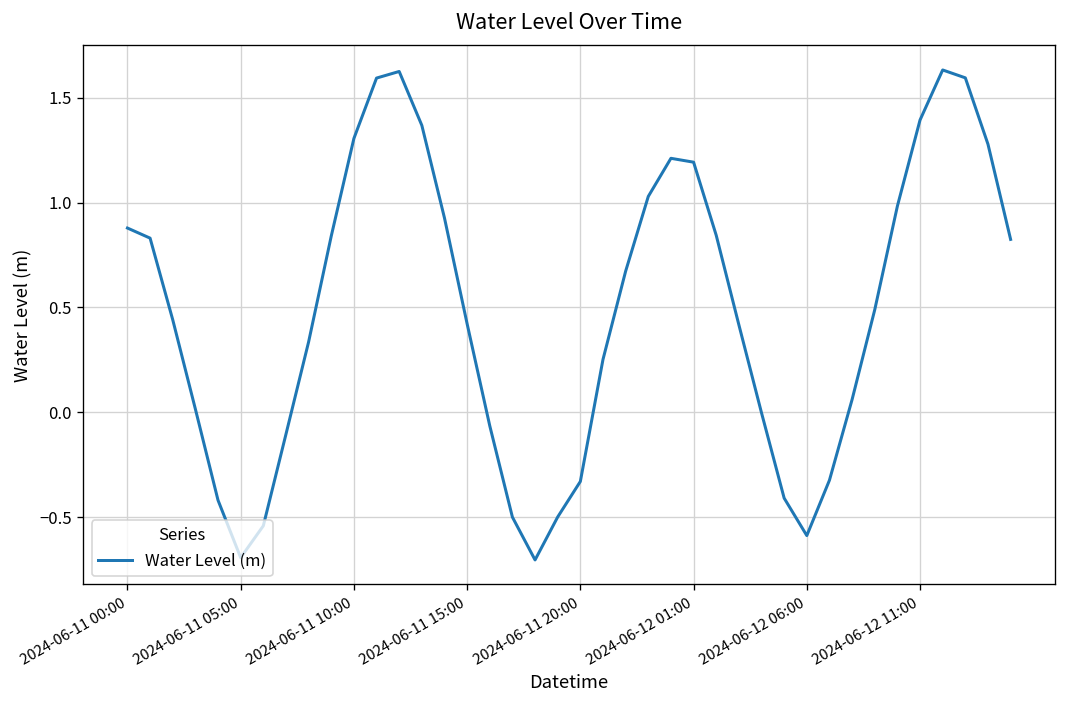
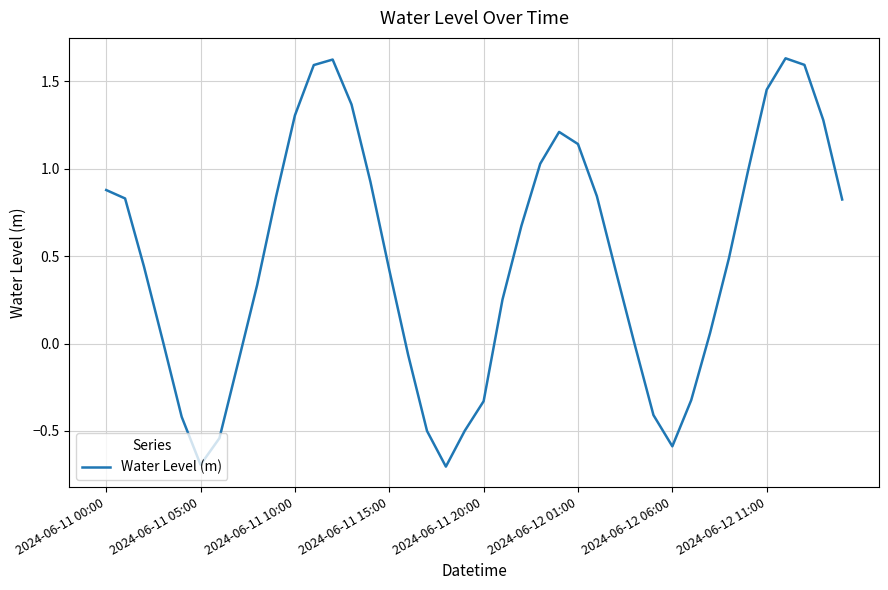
  {
    "2024-06-11 00:00": 0.88,
    "2024-06-11 10:00": 1.31,
    "2024-06-11 15:00": 0.42,
    "2024-06-11 20:00": -0.33,
-   "2024-06-12 01:00": 1.19,
+   "2024-06-12 01:00": 1.14,
    "2024-06-12 06:00": -0.59,
-   "2024-06-12 11:00": 1.39
+   "2024-06-12 11:00": 1.45
  }
